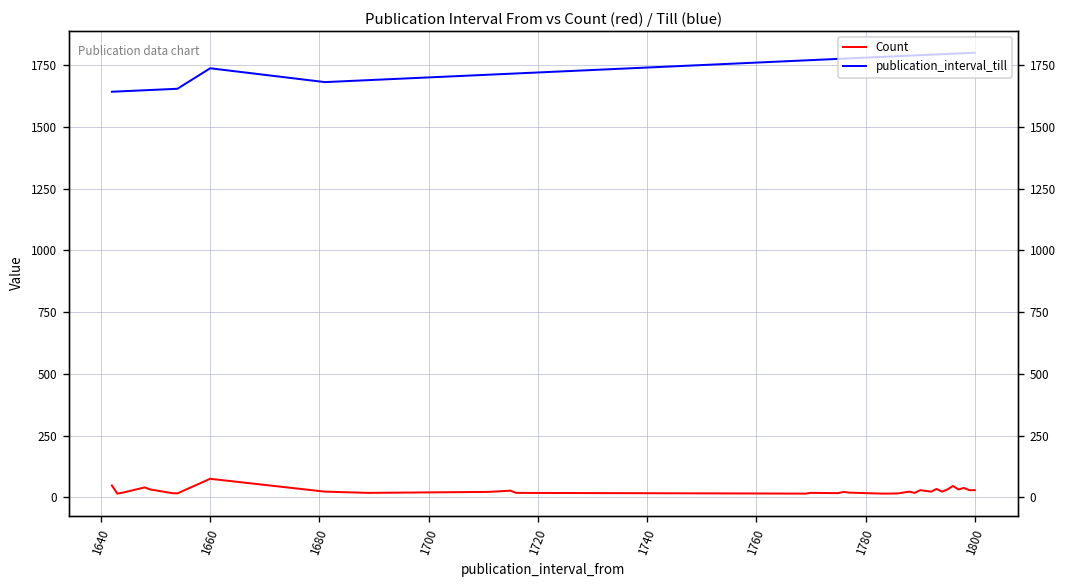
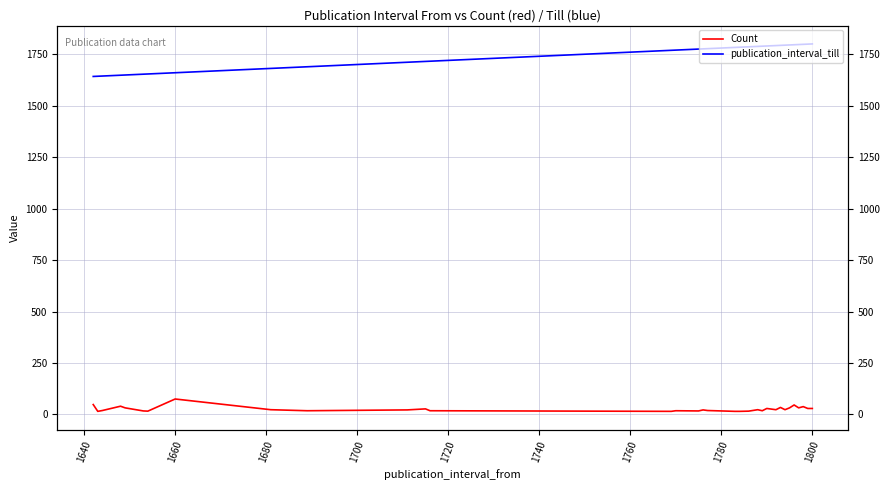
  {
    "Count": {
      "1660": 80,
      "1800": 30
    },
    "publication_interval_till": {
-     "1660": 1740
+     "1660": 1660
    }
  }
